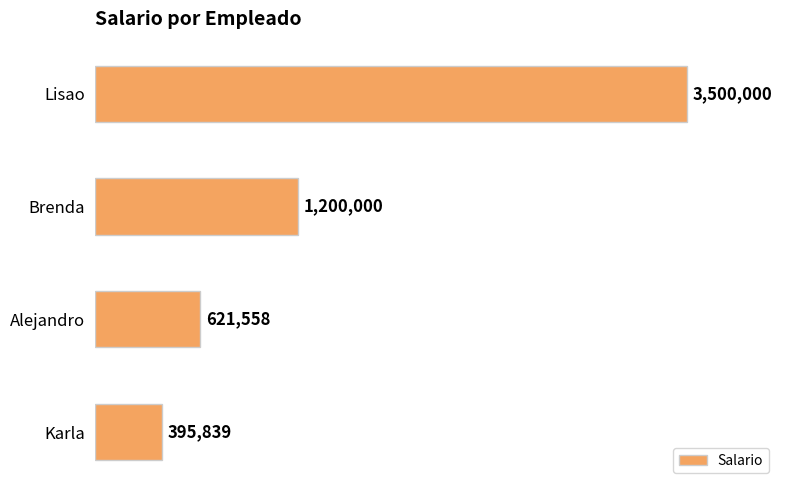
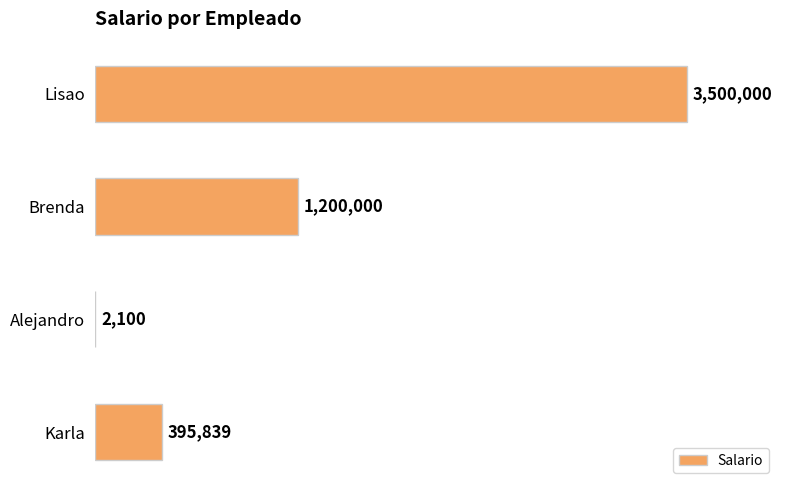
  {
    "Lisao": "3,500,000",
    "Brenda": "1,200,000",
-   "Alejandro": "621,558",
+   "Alejandro": "2,100",
    "Karla": "395,839"
  }
